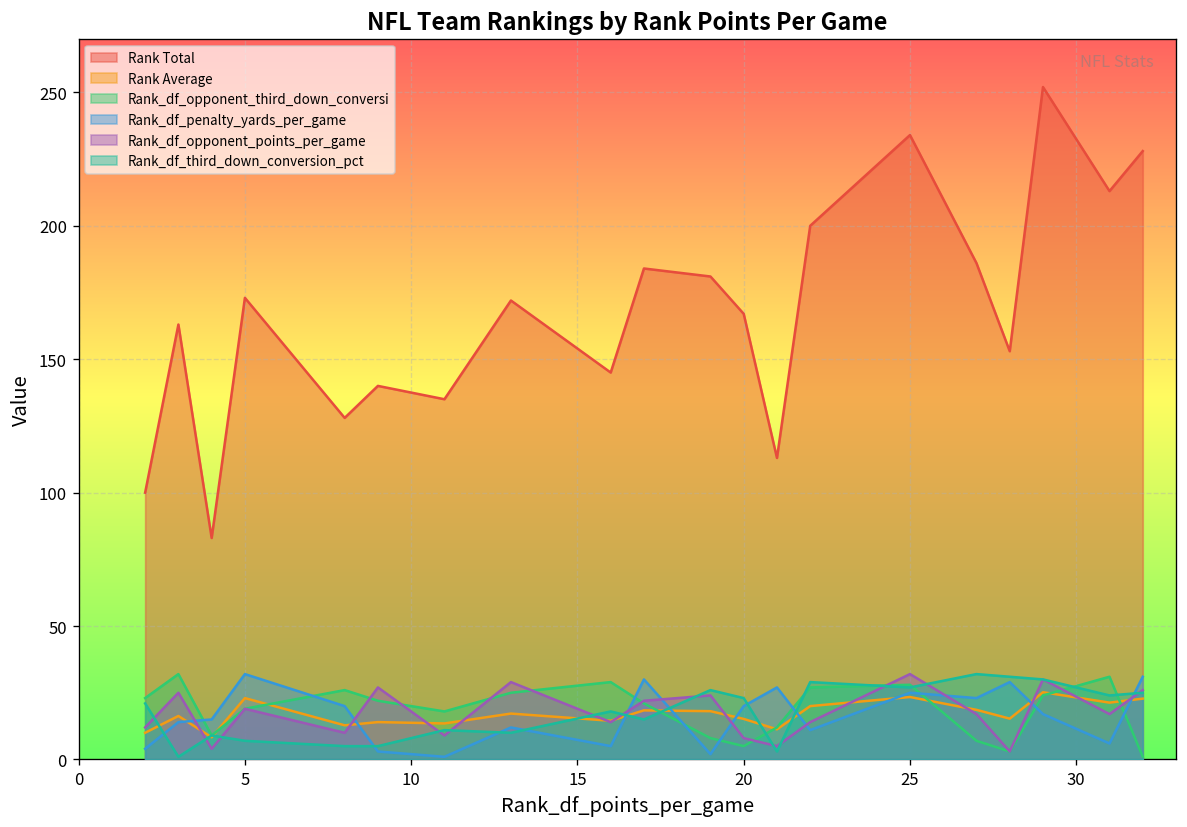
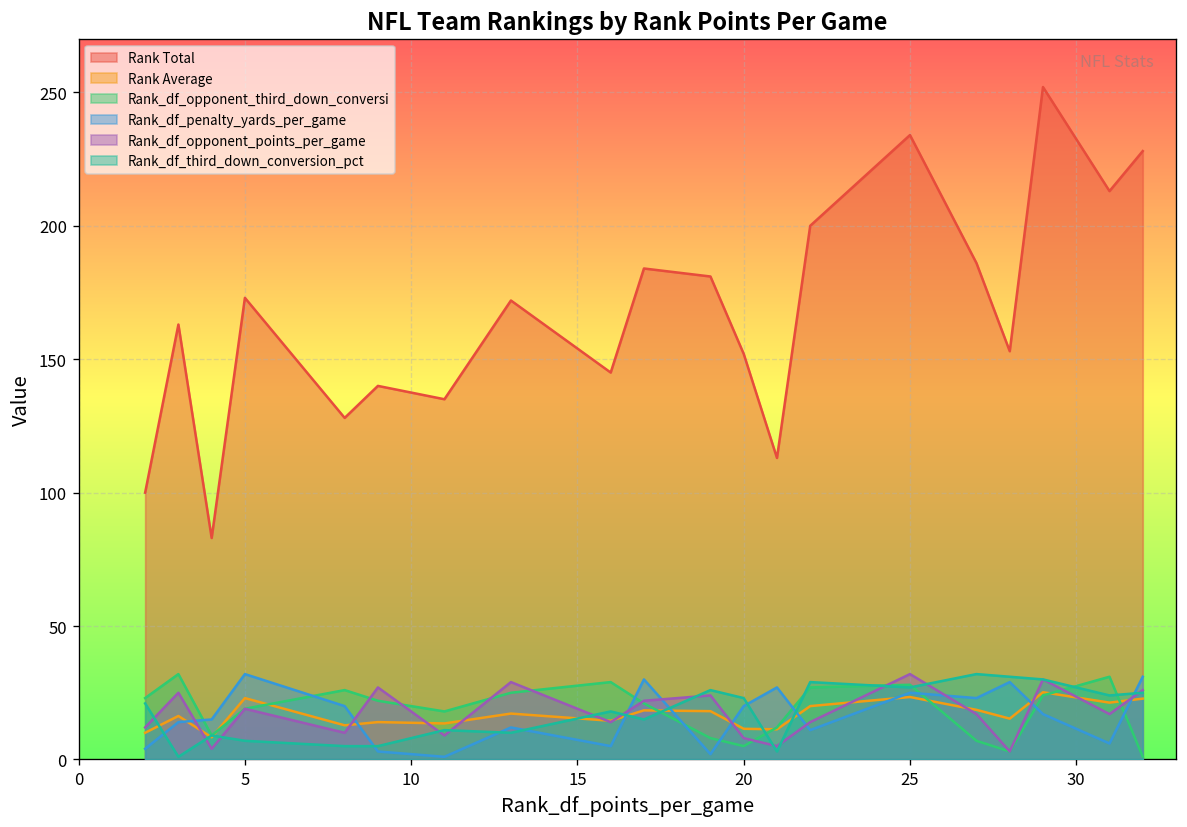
  {
    "Rank Total": {
      "5": 173,
-     "20": 167,
+     "20": 152,
      "25": 234
    },
    "Rank Average": {
      "5": 23,
-     "20": 15,
+     "20": 12,
      "25": 23
    },
    "Rank_df_opponent_points_per_game": {
      "20": 8,
      "25": 32
    }
  }
